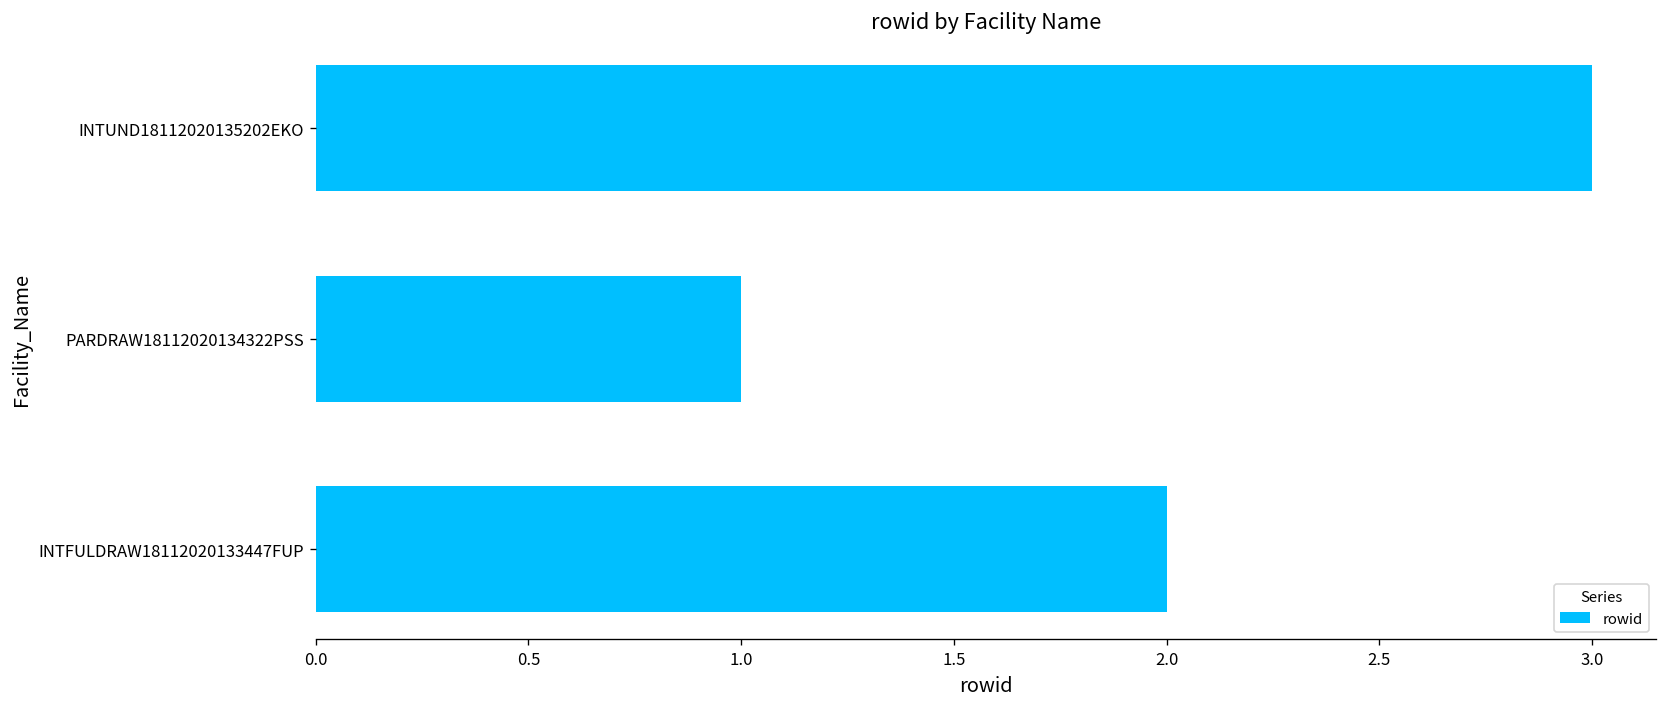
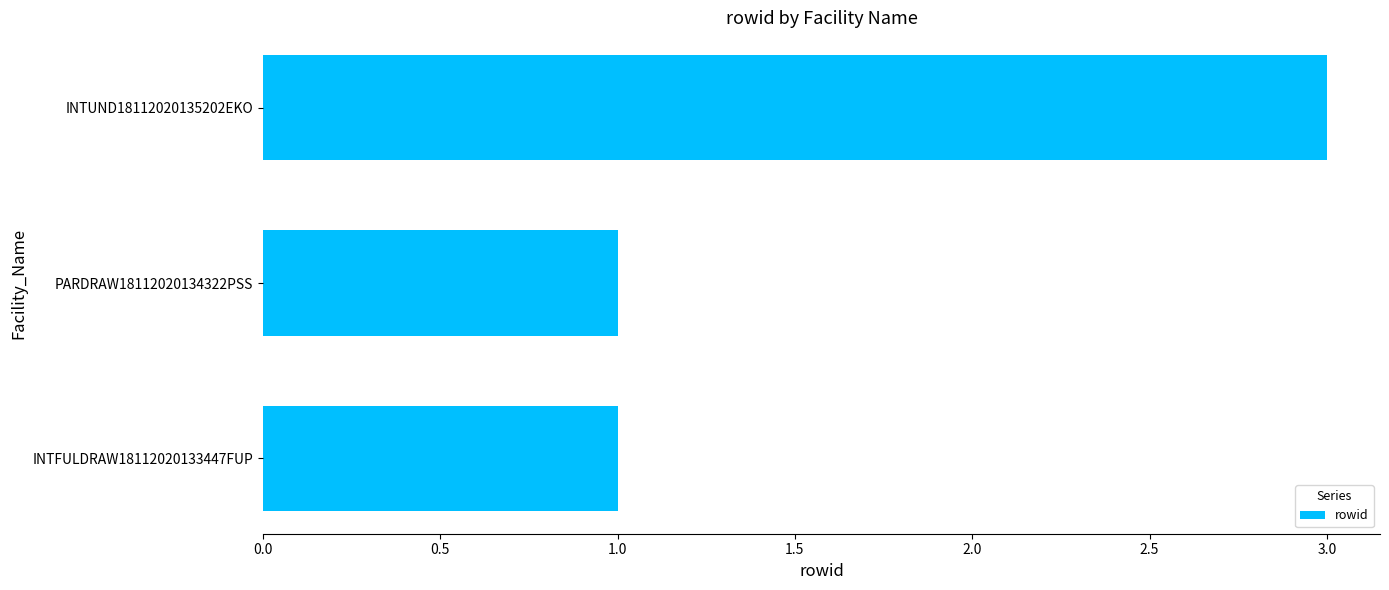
  {
    "INTUND18112020135202EKO": 3,
    "PARDRAW18112020134322PSS": 1,
-   "INTFULDRAW18112020133447FUP": 2
+   "INTFULDRAW18112020133447FUP": 1
  }
